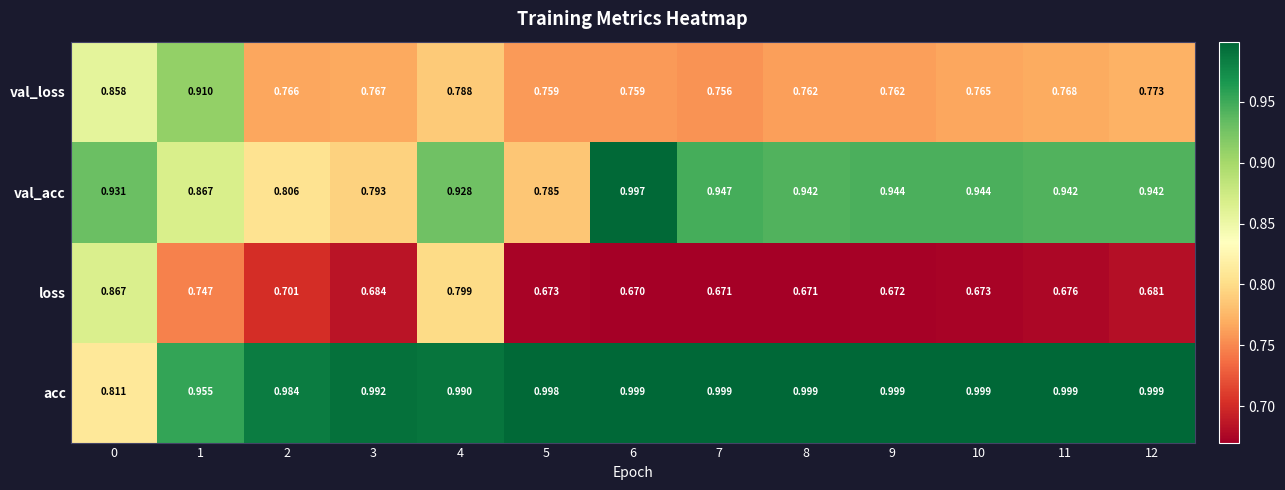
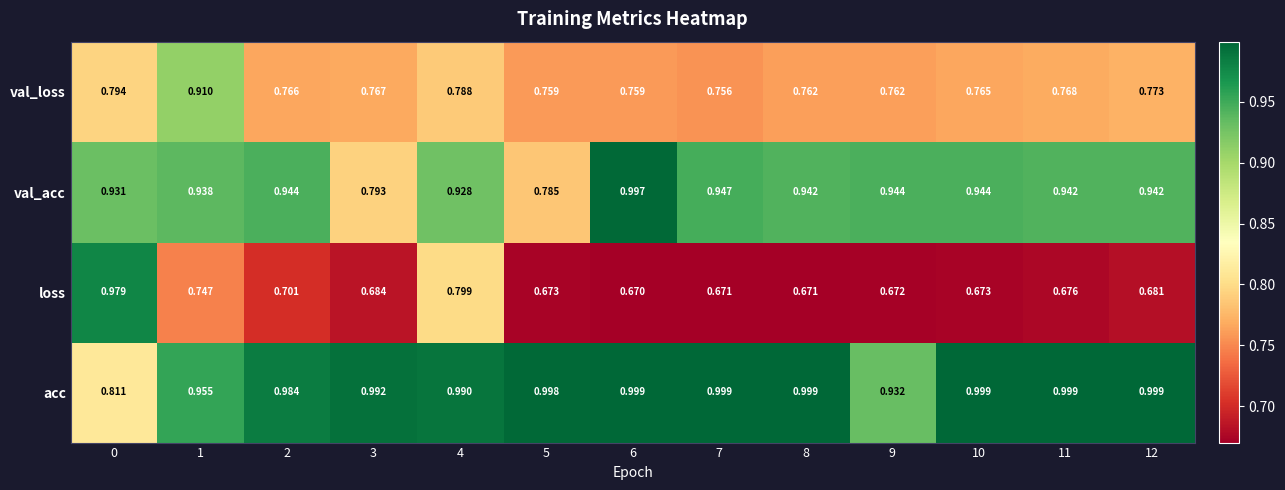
  {
    "val_loss": {
-     "0": 0.858,
+     "0": 0.794,
      "1": 0.910,
      "2": 0.766,
      "3": 0.767,
      "4": 0.788,
      "5": 0.759,
      "6": 0.759,
      "7": 0.756,
      "8": 0.762,
      "9": 0.762,
      "10": 0.765,
      "11": 0.768,
      "12": 0.773
    },
    "val_acc": {
      "0": 0.931,
-     "1": 0.867,
-     "2": 0.806,
+     "1": 0.938,
+     "2": 0.944,
      "3": 0.793,
      "4": 0.928,
      "5": 0.785,
      "6": 0.997,
      "7": 0.947,
      "8": 0.942,
      "9": 0.944,
      "10": 0.944,
      "11": 0.942,
      "12": 0.942
    },
    "loss": {
-     "0": 0.867,
+     "0": 0.979,
      "1": 0.747,
      "2": 0.701,
      "3": 0.684,
      "4": 0.799,
      "5": 0.673,
      "6": 0.670,
      "7": 0.671,
      "8": 0.671,
      "9": 0.672,
      "10": 0.673,
      "11": 0.676,
      "12": 0.681
    },
    "acc": {
      "0": 0.811,
      "1": 0.955,
      "2": 0.984,
      "3": 0.992,
      "4": 0.990,
      "5": 0.998,
      "6": 0.999,
      "7": 0.999,
      "8": 0.999,
-     "9": 0.999,
+     "9": 0.932,
      "10": 0.999,
      "11": 0.999,
      "12": 0.999
    }
  }
